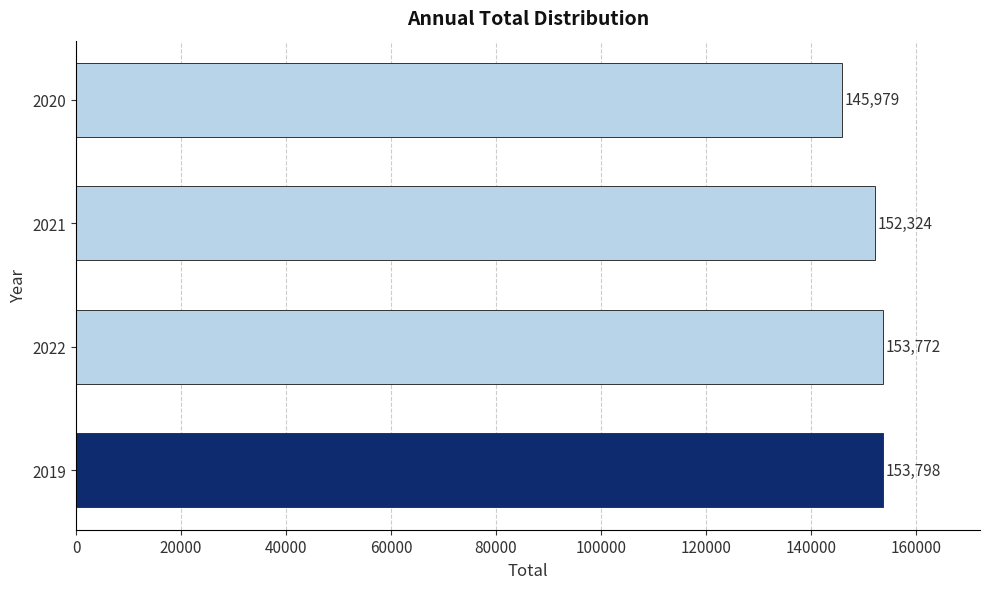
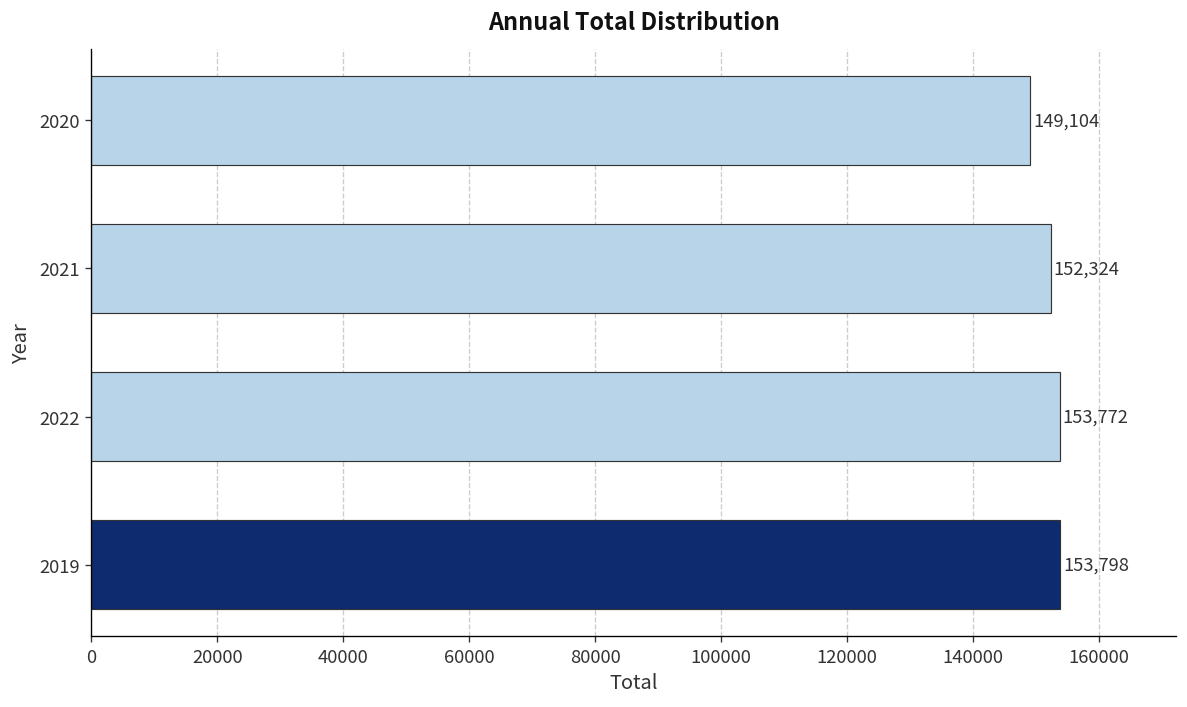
  {
-   "2020": "145,979",
+   "2020": "149,104",
    "2021": "152,324",
    "2022": "153,772",
    "2019": "153,798"
  }
